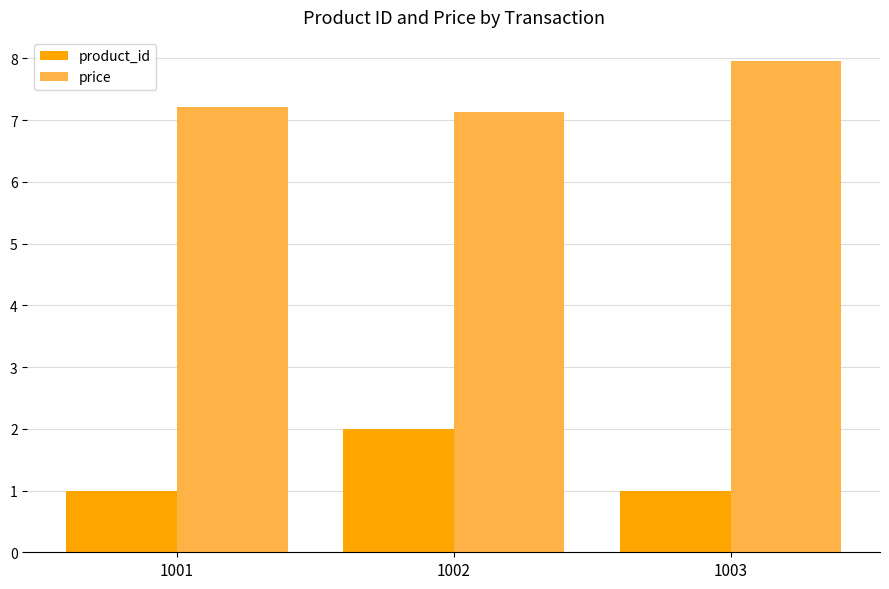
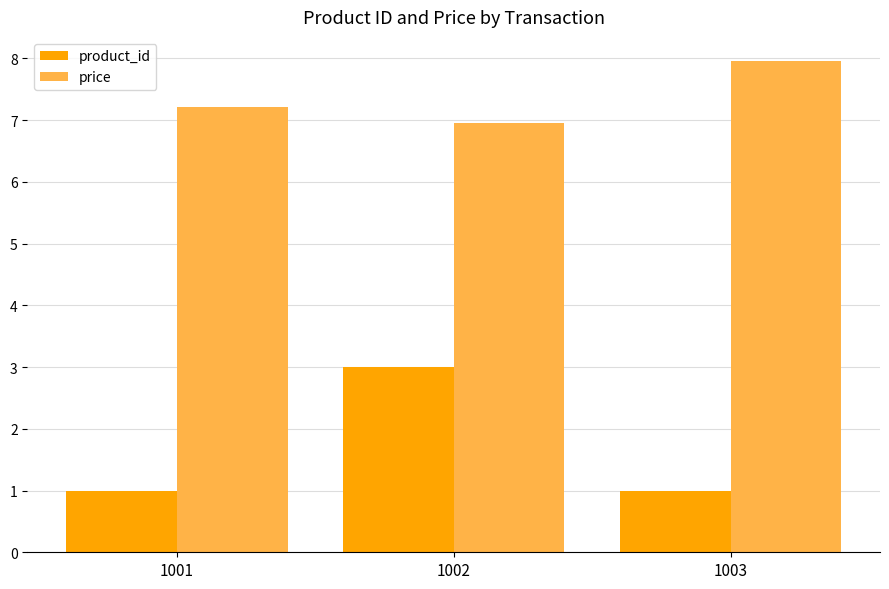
  {
    "product_id": {
      "1001": 1,
-     "1002": 2,
+     "1002": 3,
      "1003": 1
    },
    "price": {
      "1001": 7.2,
-     "1002": 7.1,
+     "1002": 7.0,
      "1003": 8.0
    }
  }
